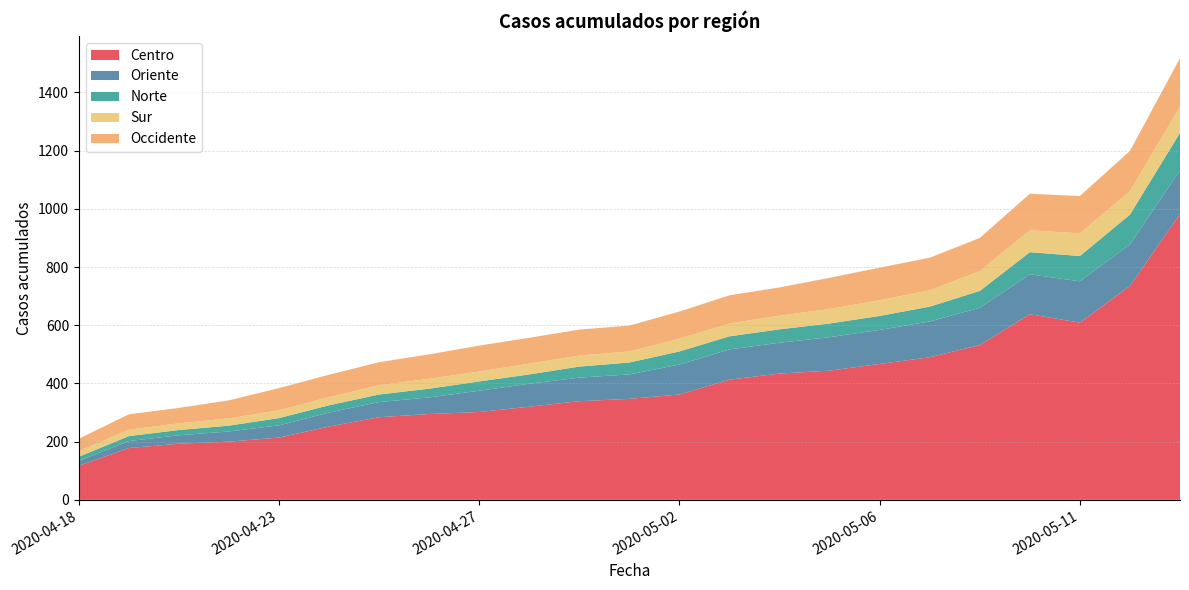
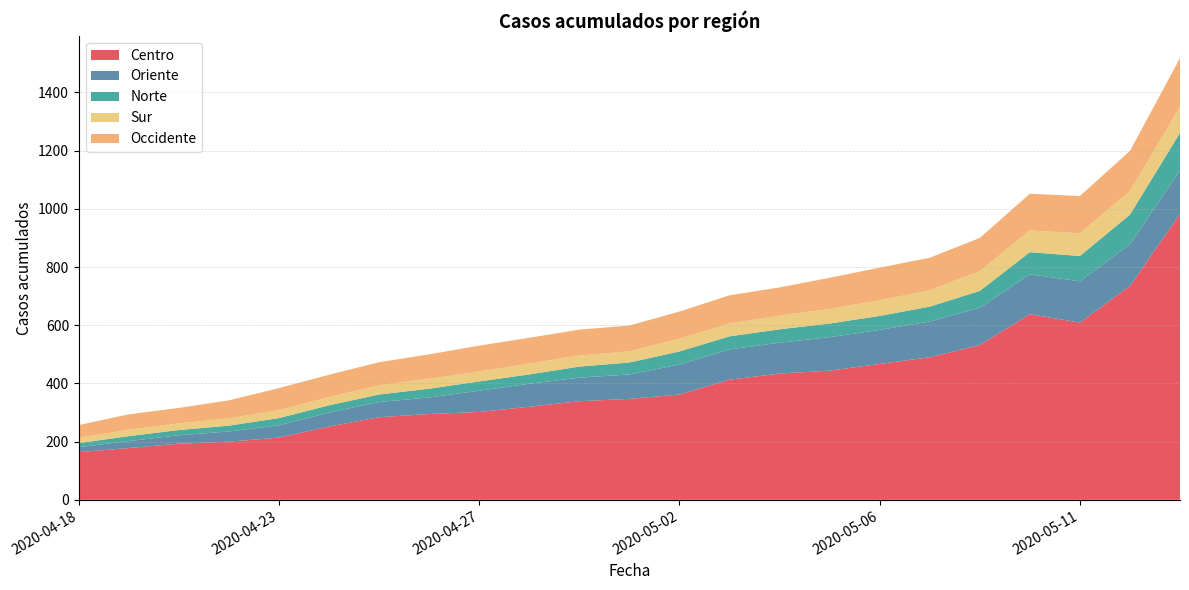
  {
    "Centro": {
-     "2020-04-18": 120,
+     "2020-04-18": 160,
      "2020-04-23": 210,
      "2020-04-27": 300,
      "2020-05-02": 360,
      "2020-05-06": 470,
      "2020-05-11": 610
    }
  }
